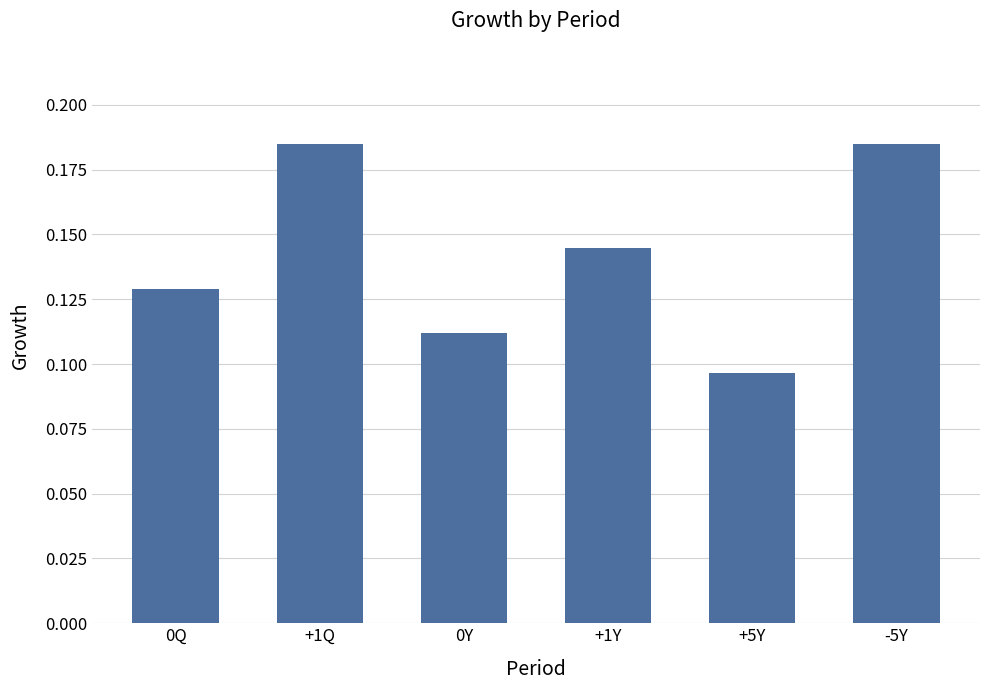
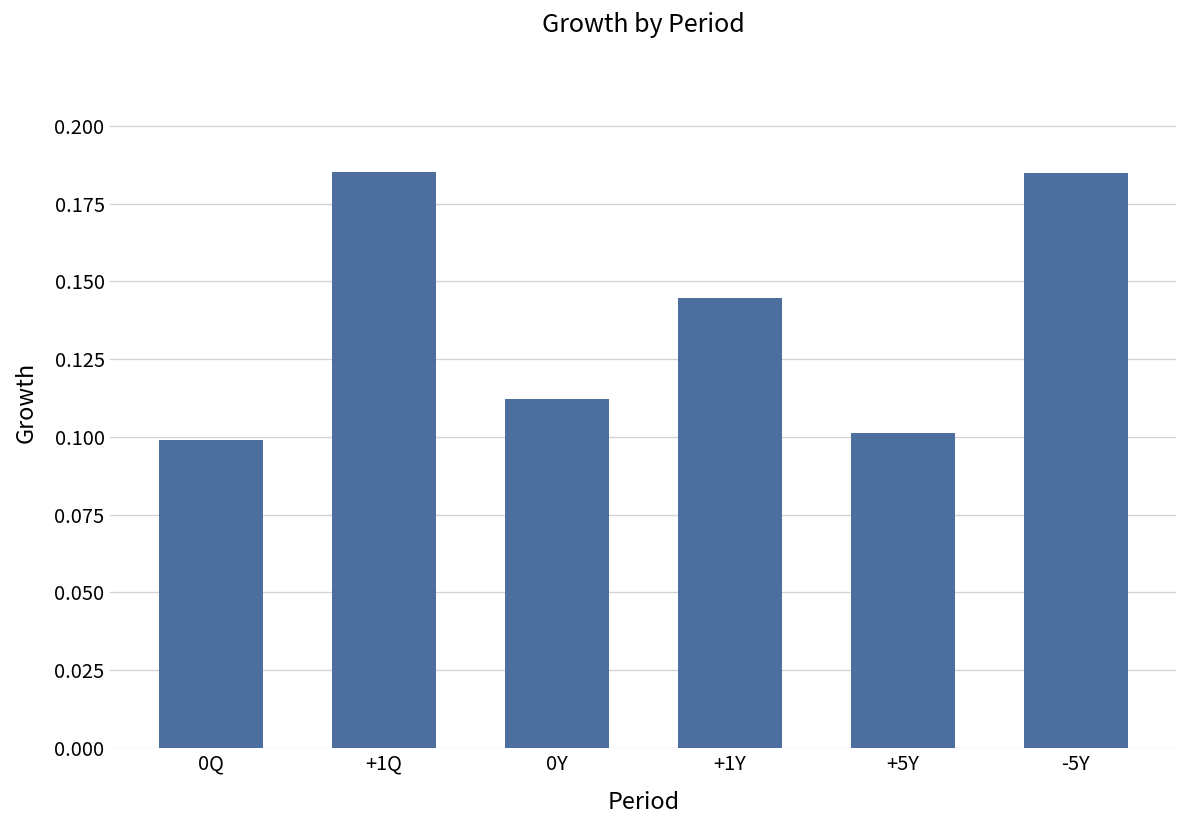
  {
-   "0Q": 0.129,
+   "0Q": 0.099,
    "+1Q": 0.185,
    "0Y": 0.112,
    "+1Y": 0.145,
-   "+5Y": 0.097,
+   "+5Y": 0.101,
    "-5Y": 0.185
  }
